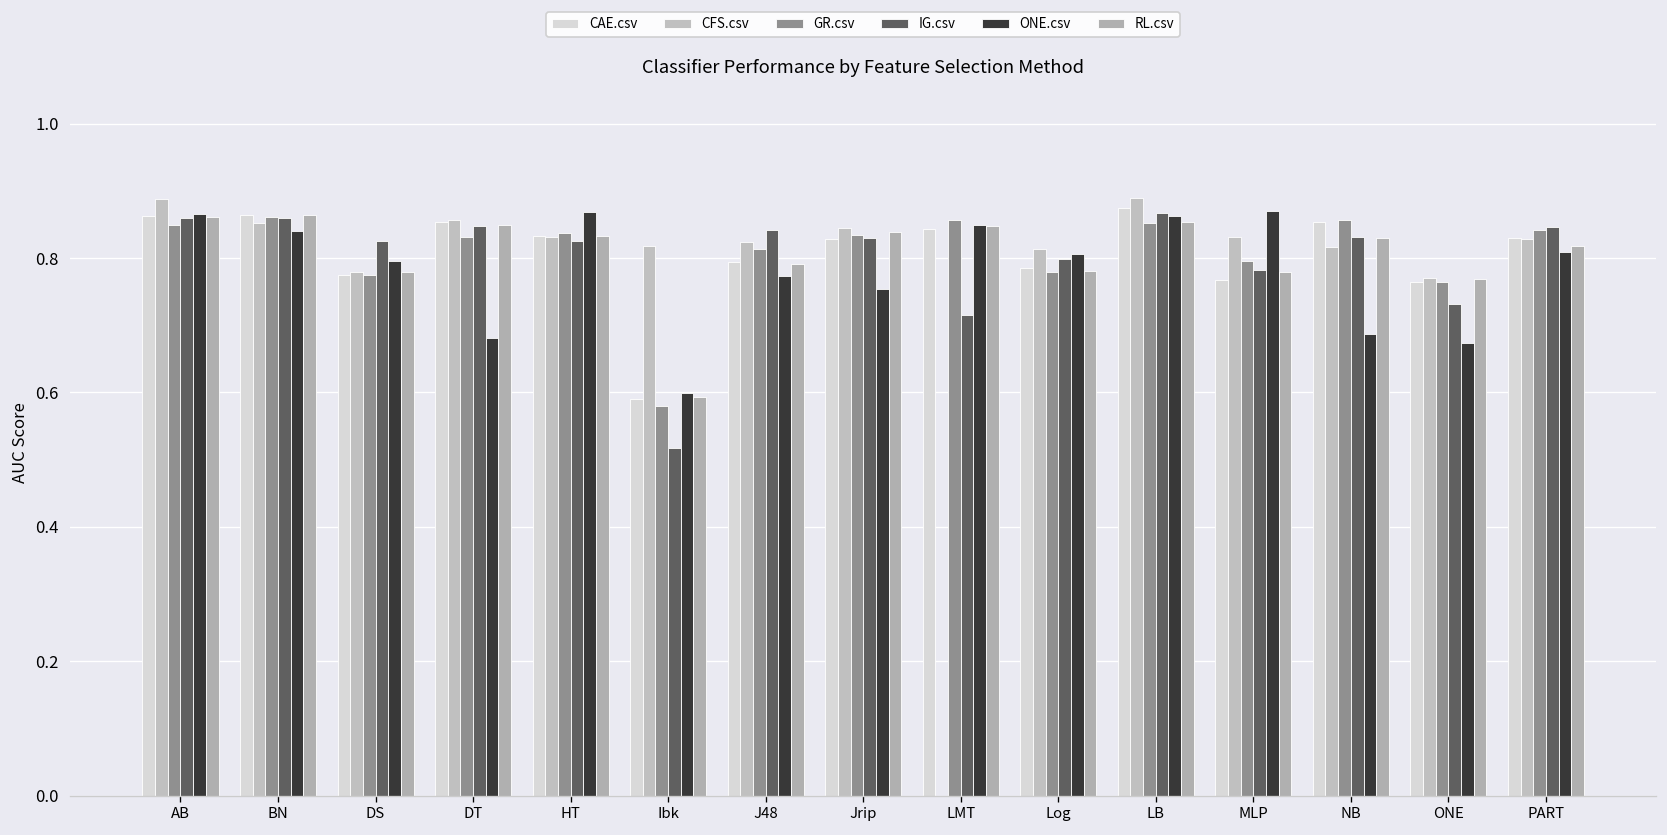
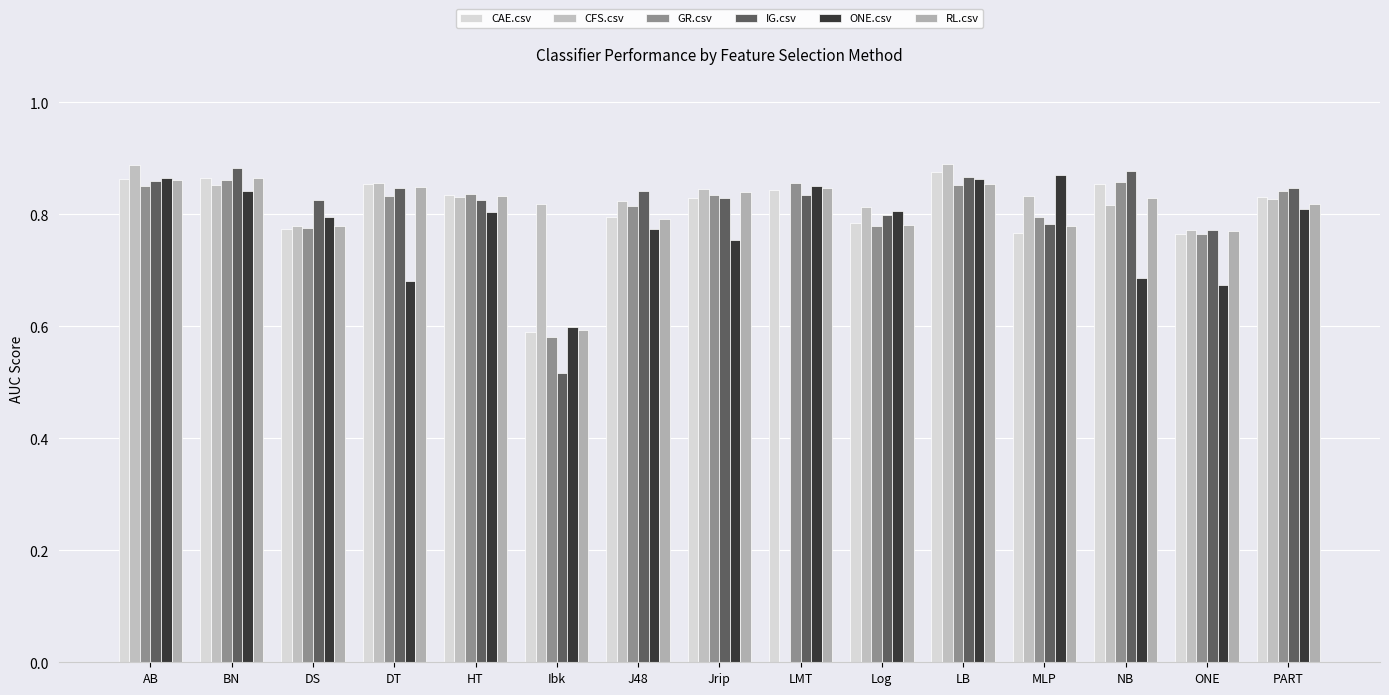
  {
    "IG.csv": {
      "AB": 0.86,
-     "BN": 0.86,
+     "BN": 0.88,
      "DS": 0.83,
      "DT": 0.85,
      "HT": 0.83,
      "Ibk": 0.52,
      "J48": 0.84,
      "Jrip": 0.83,
-     "LMT": 0.72,
+     "LMT": 0.83,
      "Log": 0.80,
      "LB": 0.87,
      "MLP": 0.78,
-     "NB": 0.83,
-     "ONE": 0.73,
+     "NB": 0.88,
+     "ONE": 0.77,
      "PART": 0.85
    },
    "ONE.csv": {
      "AB": 0.86,
      "BN": 0.84,
      "DS": 0.80,
      "DT": 0.68,
-     "HT": 0.87,
+     "HT": 0.80,
      "Ibk": 0.60,
      "J48": 0.77,
      "Jrip": 0.75,
      "LMT": 0.85,
      "Log": 0.81,
      "LB": 0.86,
      "MLP": 0.87,
      "NB": 0.69,
      "ONE": 0.67,
      "PART": 0.81
    }
  }
